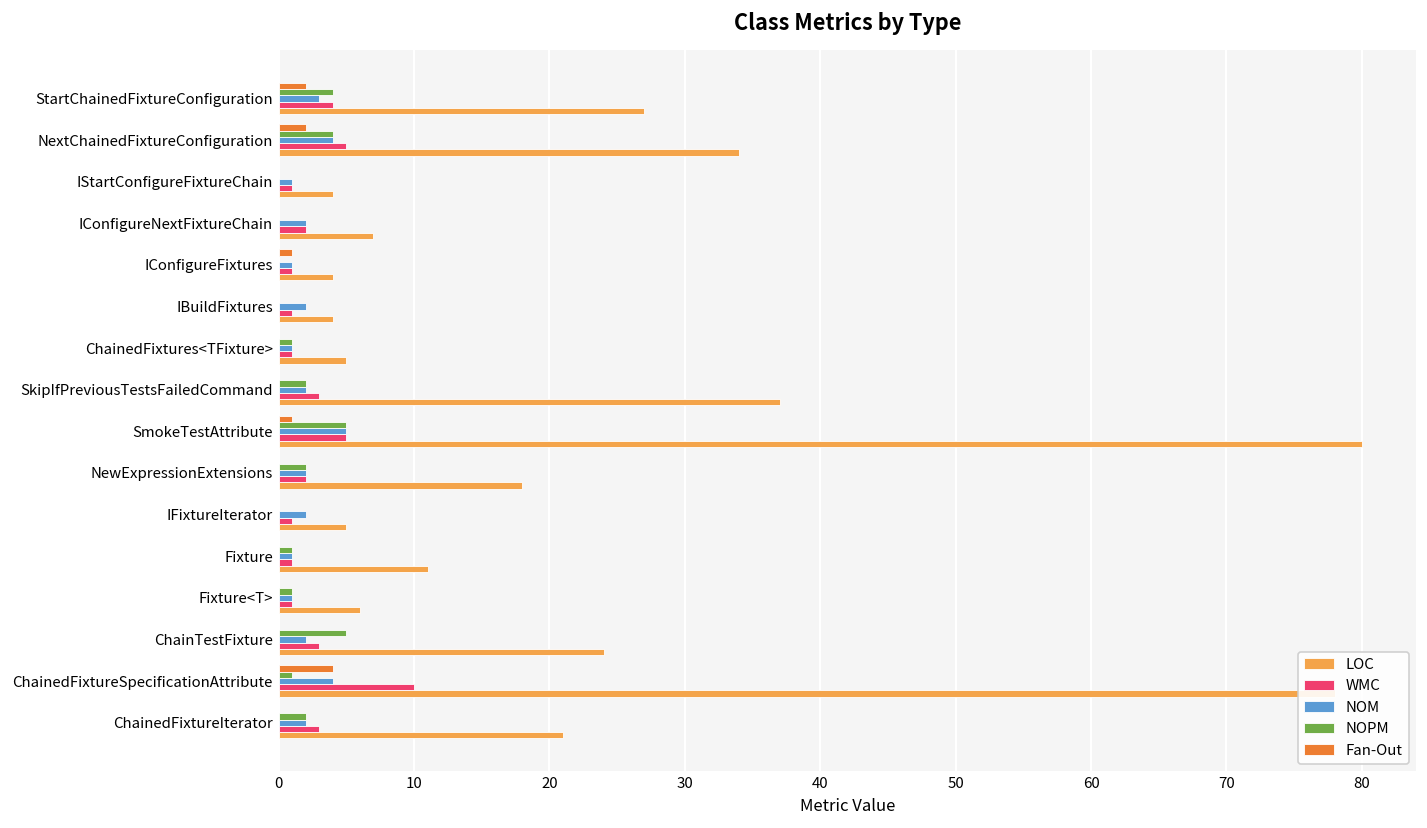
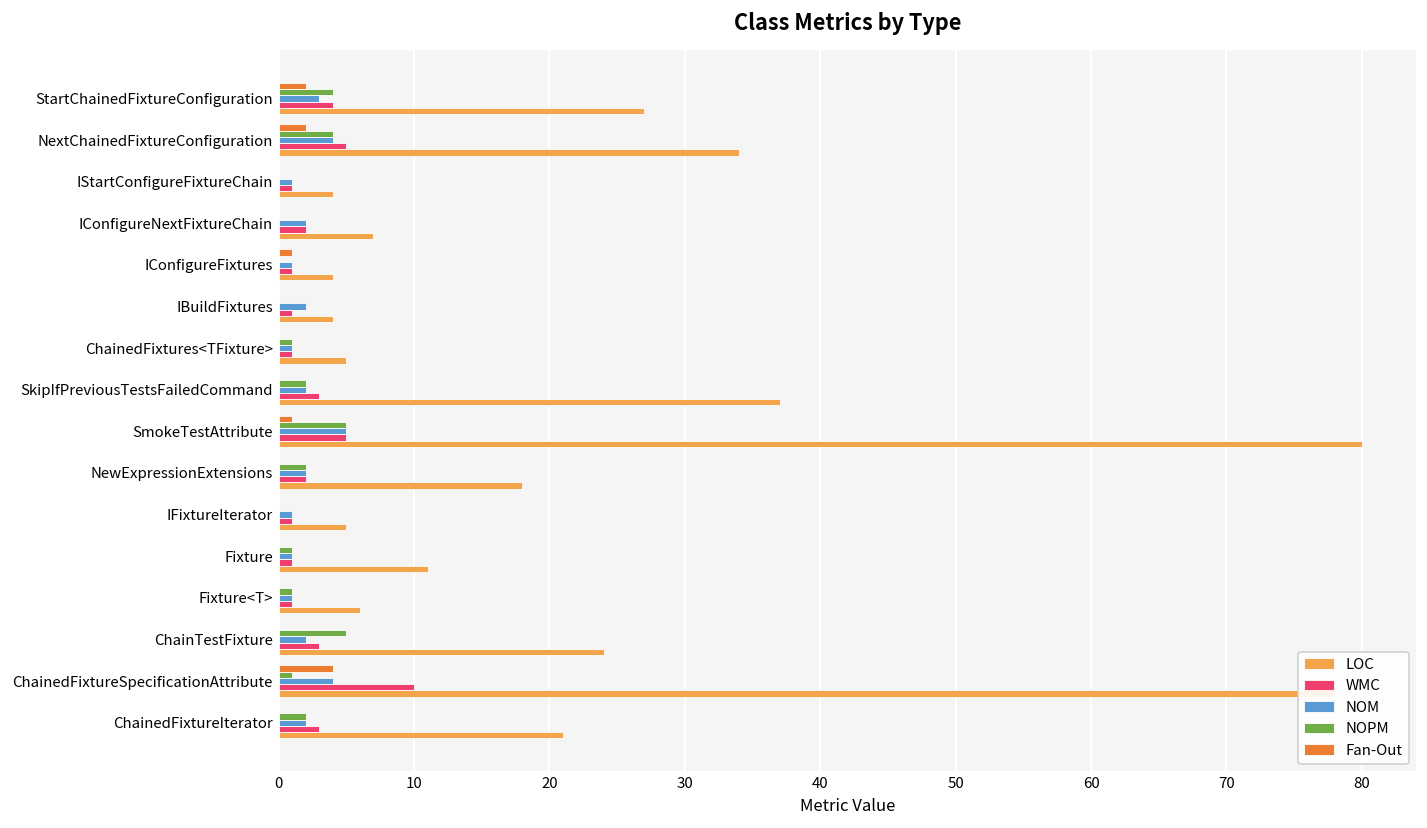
  {
    "WMC": {
      "StartChainedFixtureConfiguration": 4,
      "NextChainedFixtureConfiguration": 5,
      "IStartConfigureFixtureChain": 1,
      "IConfigureNextFixtureChain": 2,
      "IConfigureFixtures": 1,
      "IBuildFixtures": 1,
      "ChainedFixtures<TFixture>": 1,
      "SkipIfPreviousTestsFailedCommand": 3,
      "SmokeTestAttribute": 5,
      "NewExpressionExtensions": 2,
      "IFixtureIterator": 1,
      "Fixture": 1,
      "Fixture<T>": 1,
      "ChainTestFixture": 3,
      "ChainedFixtureSpecificationAttribute": 10,
      "ChainedFixtureIterator": 3
    },
    "NOM": {
      "StartChainedFixtureConfiguration": 3,
      "NextChainedFixtureConfiguration": 4,
      "IStartConfigureFixtureChain": 1,
      "IConfigureNextFixtureChain": 2,
      "IConfigureFixtures": 1,
      "IBuildFixtures": 2,
      "ChainedFixtures<TFixture>": 1,
      "SkipIfPreviousTestsFailedCommand": 2,
      "SmokeTestAttribute": 5,
      "NewExpressionExtensions": 2,
-     "IFixtureIterator": 2,
+     "IFixtureIterator": 1,
      "Fixture": 1,
      "Fixture<T>": 1,
      "ChainTestFixture": 2,
      "ChainedFixtureSpecificationAttribute": 4,
      "ChainedFixtureIterator": 2
    },
    "NOPM": {
      "StartChainedFixtureConfiguration": 4,
      "NextChainedFixtureConfiguration": 4,
      "IStartConfigureFixtureChain": 0,
      "IConfigureNextFixtureChain": 0,
      "IConfigureFixtures": 0,
      "IBuildFixtures": 0,
      "ChainedFixtures<TFixture>": 1,
      "SkipIfPreviousTestsFailedCommand": 2,
      "SmokeTestAttribute": 5,
      "NewExpressionExtensions": 2,
      "IFixtureIterator": 0,
      "Fixture": 1,
      "Fixture<T>": 1,
      "ChainTestFixture": 5,
      "ChainedFixtureSpecificationAttribute": 1,
      "ChainedFixtureIterator": 2
    }
  }
